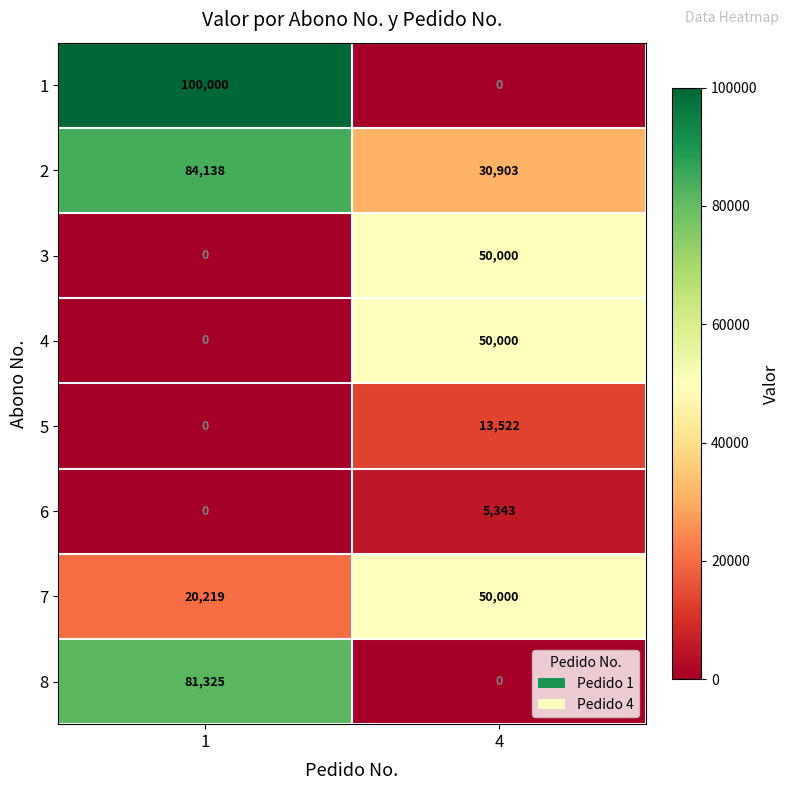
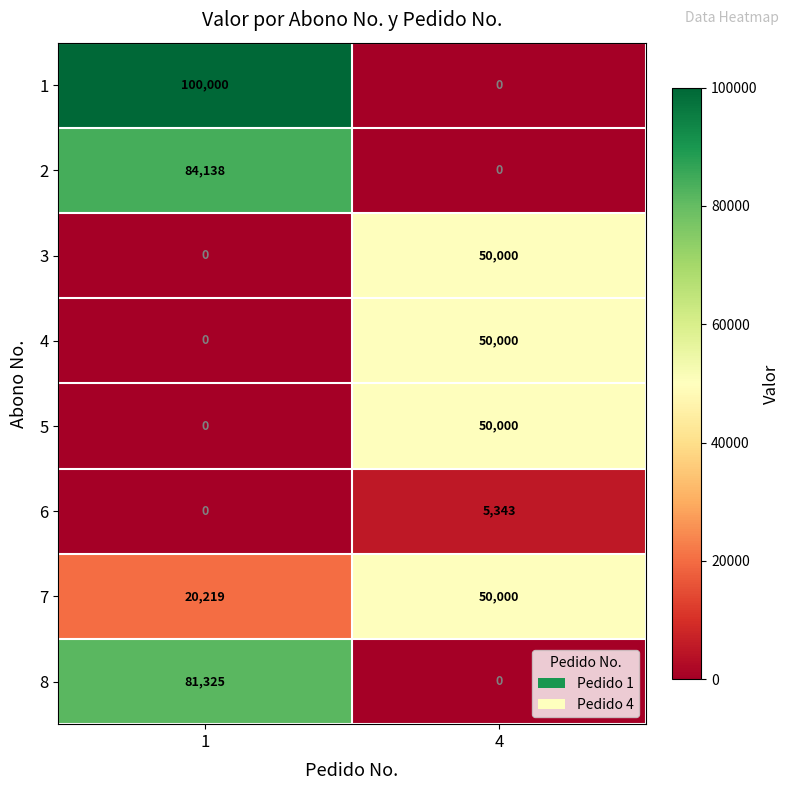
  {
    "1": {
      "1": "100,000",
      "4": "0"
    },
    "2": {
      "1": "84,138",
-     "4": "30,903"
+     "4": "0"
    },
    "3": {
      "1": "0",
      "4": "50,000"
    },
    "4": {
      "1": "0",
      "4": "50,000"
    },
    "5": {
      "1": "0",
-     "4": "13,522"
+     "4": "50,000"
    },
    "6": {
      "1": "0",
      "4": "5,343"
    },
    "7": {
      "1": "20,219",
      "4": "50,000"
    },
    "8": {
      "1": "81,325",
      "4": "0"
    }
  }
